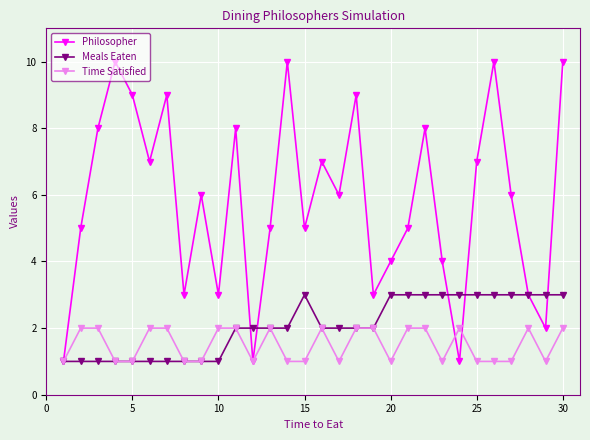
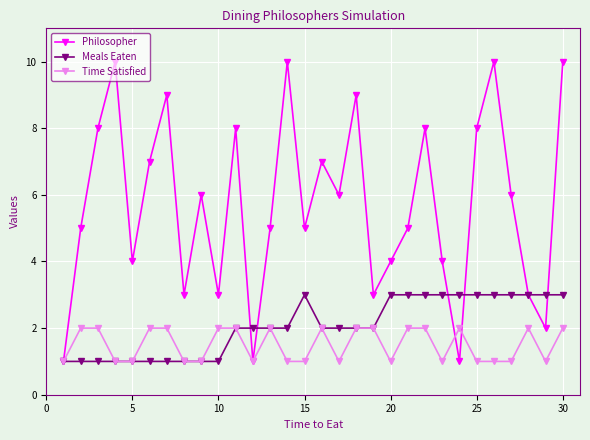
  {
    "Philosopher": {
-     "5": 9,
+     "5": 4,
      "10": 3,
      "15": 5,
      "20": 4,
-     "25": 7,
+     "25": 8,
      "30": 10
    },
    "Meals Eaten": {
      "10": 1,
      "15": 3,
      "20": 3,
      "25": 3,
      "30": 3
    },
    "Time Satisfied": {
      "10": 2,
      "15": 1,
      "20": 1,
      "25": 1,
      "30": 2
    }
  }
